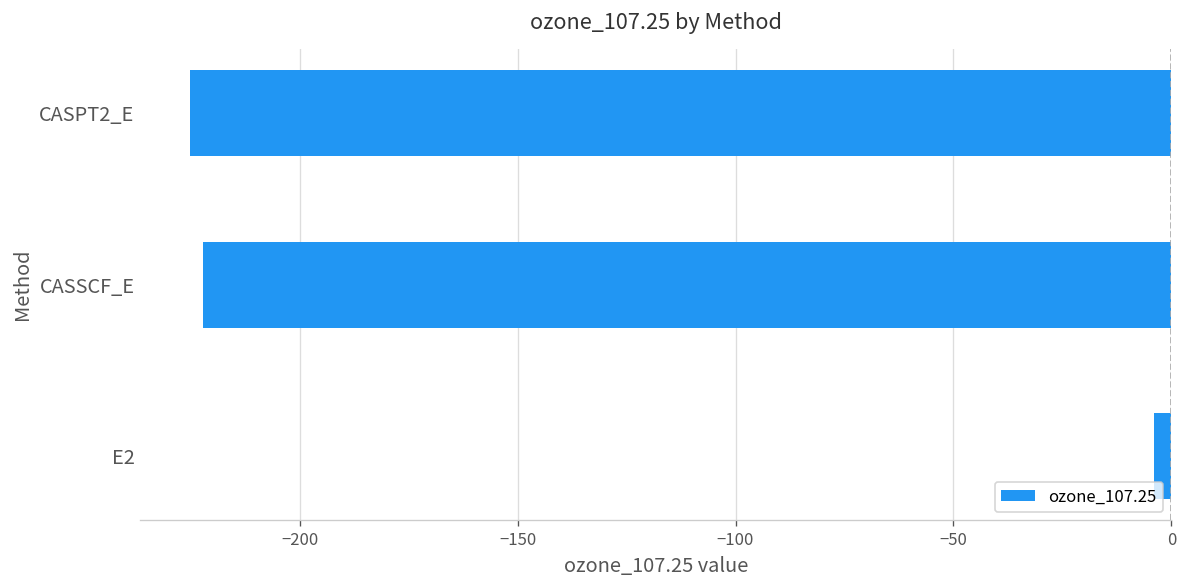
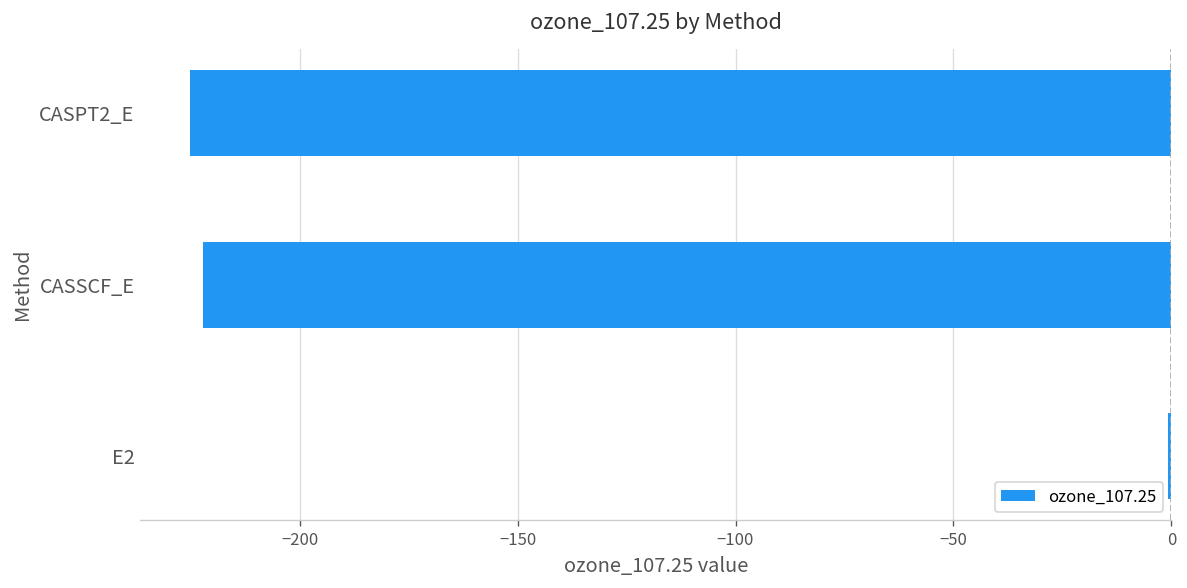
  {
    "CASPT2_E": -225,
    "CASSCF_E": -222,
-   "E2": -4
+   "E2": -1
  }
